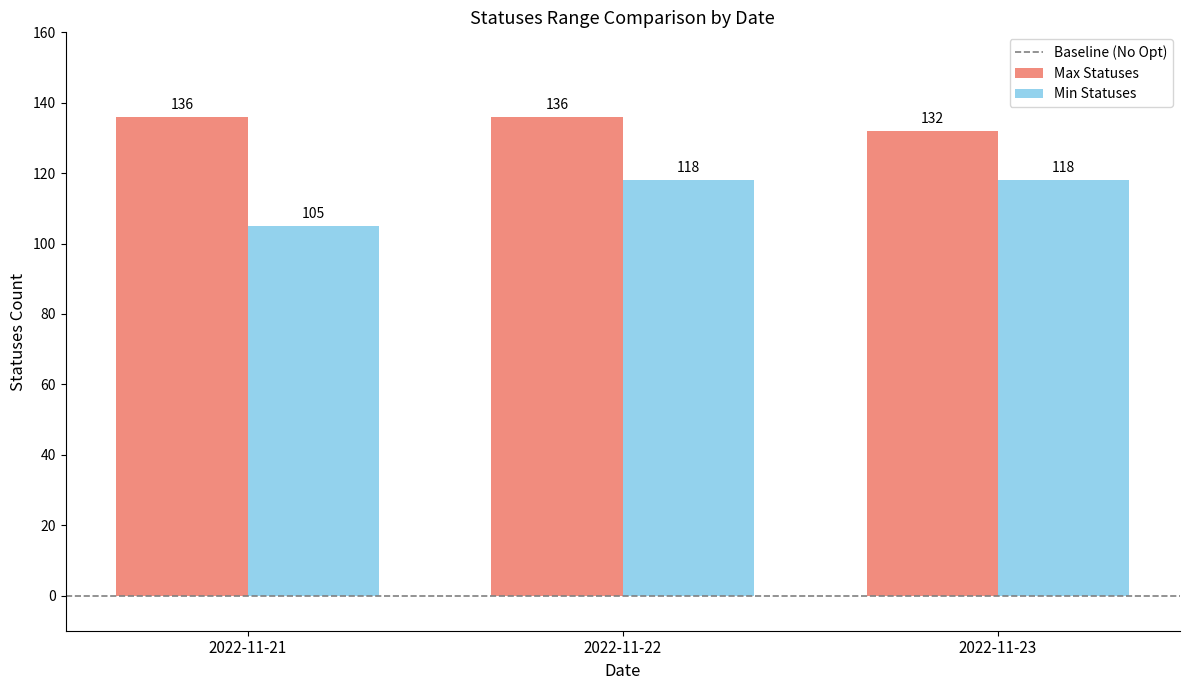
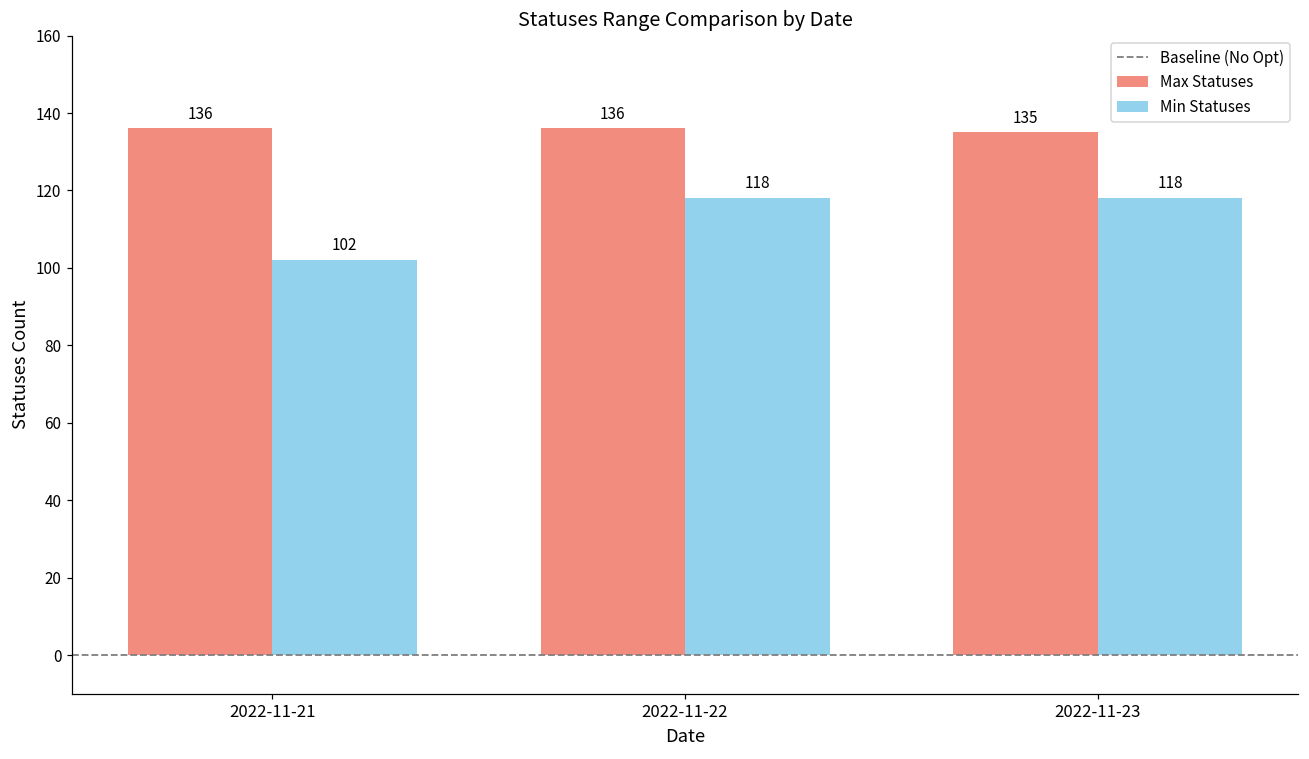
  {
    "Max Statuses": {
      "2022-11-21": 136,
      "2022-11-22": 136,
-     "2022-11-23": 132
+     "2022-11-23": 135
    },
    "Min Statuses": {
-     "2022-11-21": 105,
+     "2022-11-21": 102,
      "2022-11-22": 118,
      "2022-11-23": 118
    }
  }
